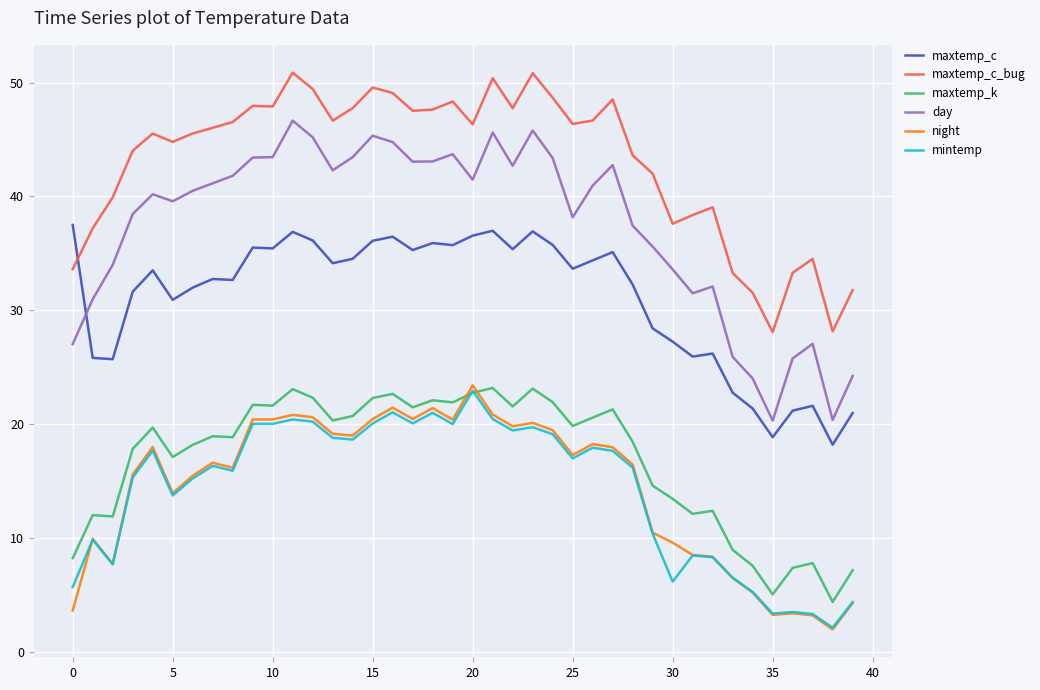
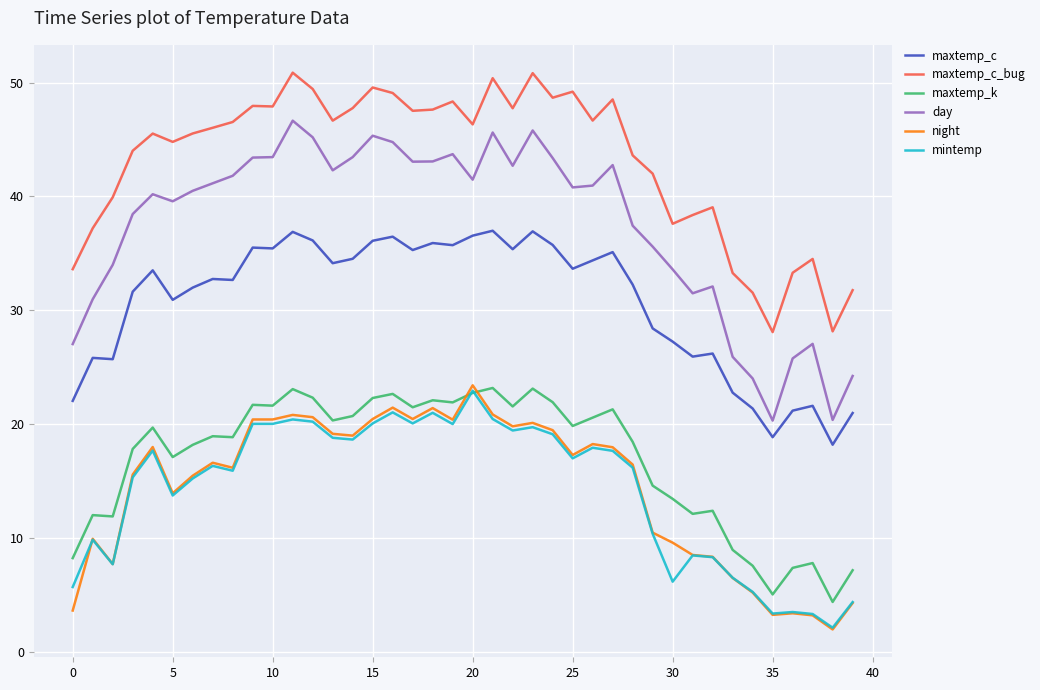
  {
    "maxtemp_c": {
-     "0": 37.5,
+     "0": 22.0,
      "5": 30.9,
      "10": 35.4,
      "15": 36.1,
      "20": 36.6,
      "25": 33.6,
      "30": 27.2,
      "35": 18.9
    },
    "maxtemp_c_bug": {
      "0": 33.6,
      "5": 44.8,
      "10": 47.9,
      "15": 49.6,
      "20": 46.3,
-     "25": 46.4,
+     "25": 49.2,
      "30": 37.6,
      "35": 28.1
    },
    "maxtemp_k": {
      "0": 8.2,
      "5": 17.1,
      "10": 21.6,
      "15": 22.3,
      "25": 19.8,
      "30": 13.4,
      "35": 5.0
    },
    "day": {
      "0": 27.0,
      "5": 39.6,
      "10": 43.4,
      "15": 45.3,
      "20": 41.5,
-     "25": 38.2,
+     "25": 40.8,
      "30": 33.6,
      "35": 20.3
    },
    "night": {
      "0": 3.6,
      "10": 20.4,
      "15": 20.5,
      "20": 23.4,
      "25": 17.3,
      "30": 9.6
    },
    "mintemp": {
      "0": 5.7,
      "10": 20.0,
      "15": 20.1,
      "25": 17.0,
      "30": 6.2
    }
  }
